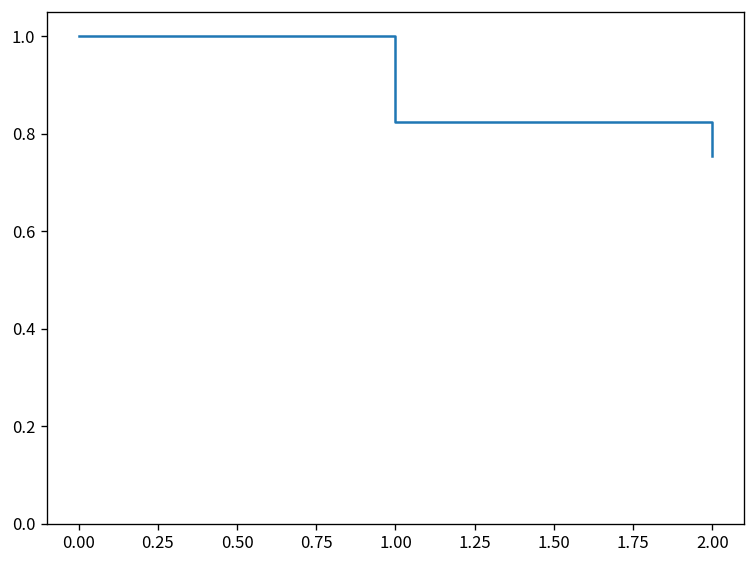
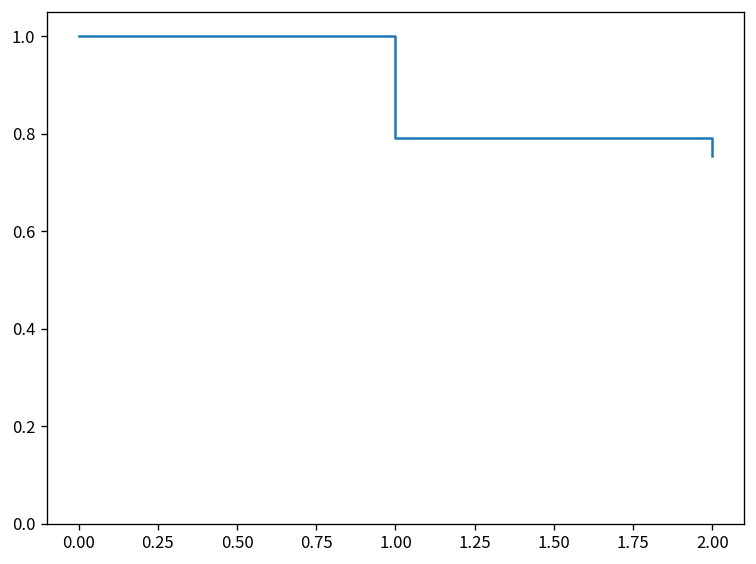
  {
    "0.00": 1.00,
-   "1.00": 0.82,
+   "1.00": 0.79,
    "2.00": 0.75
  }
